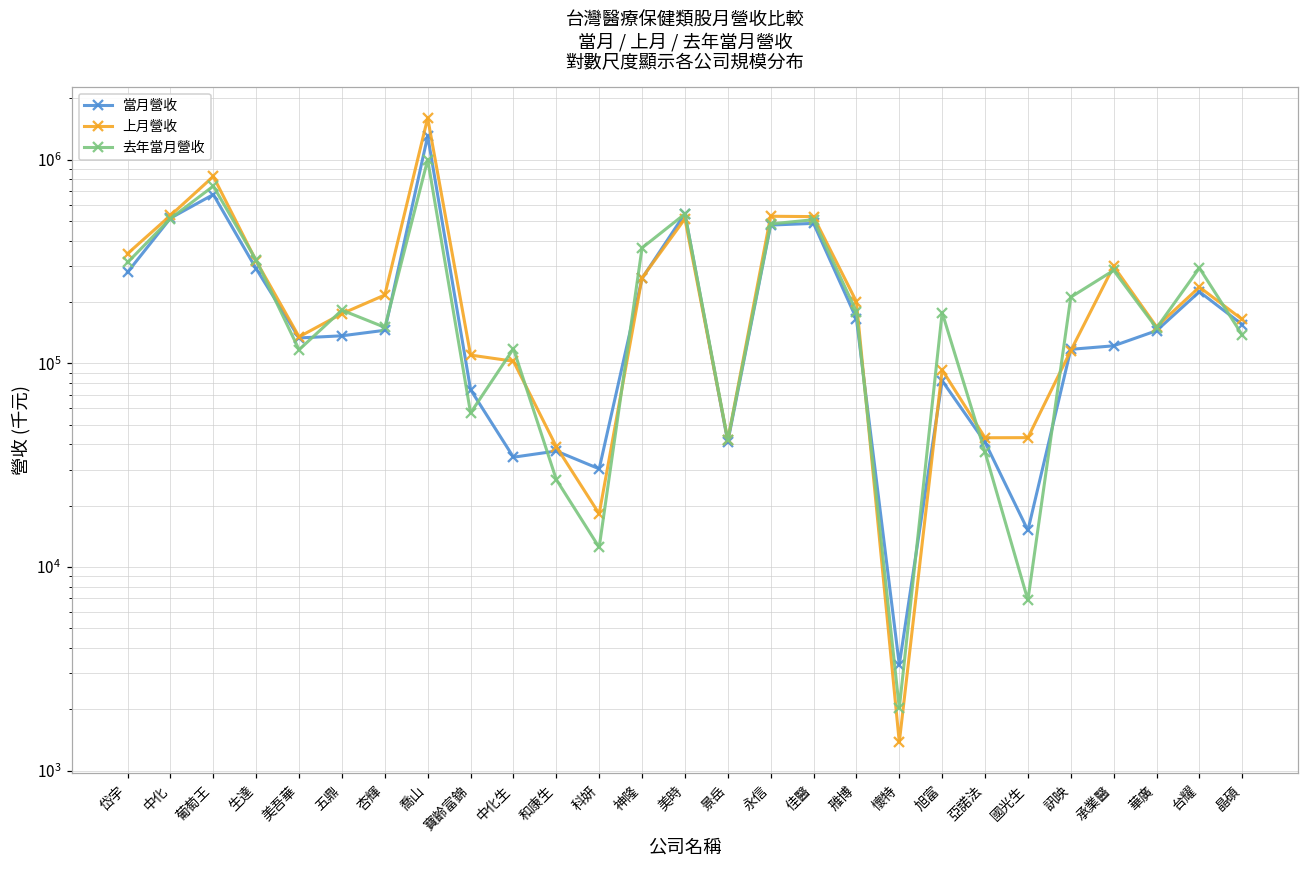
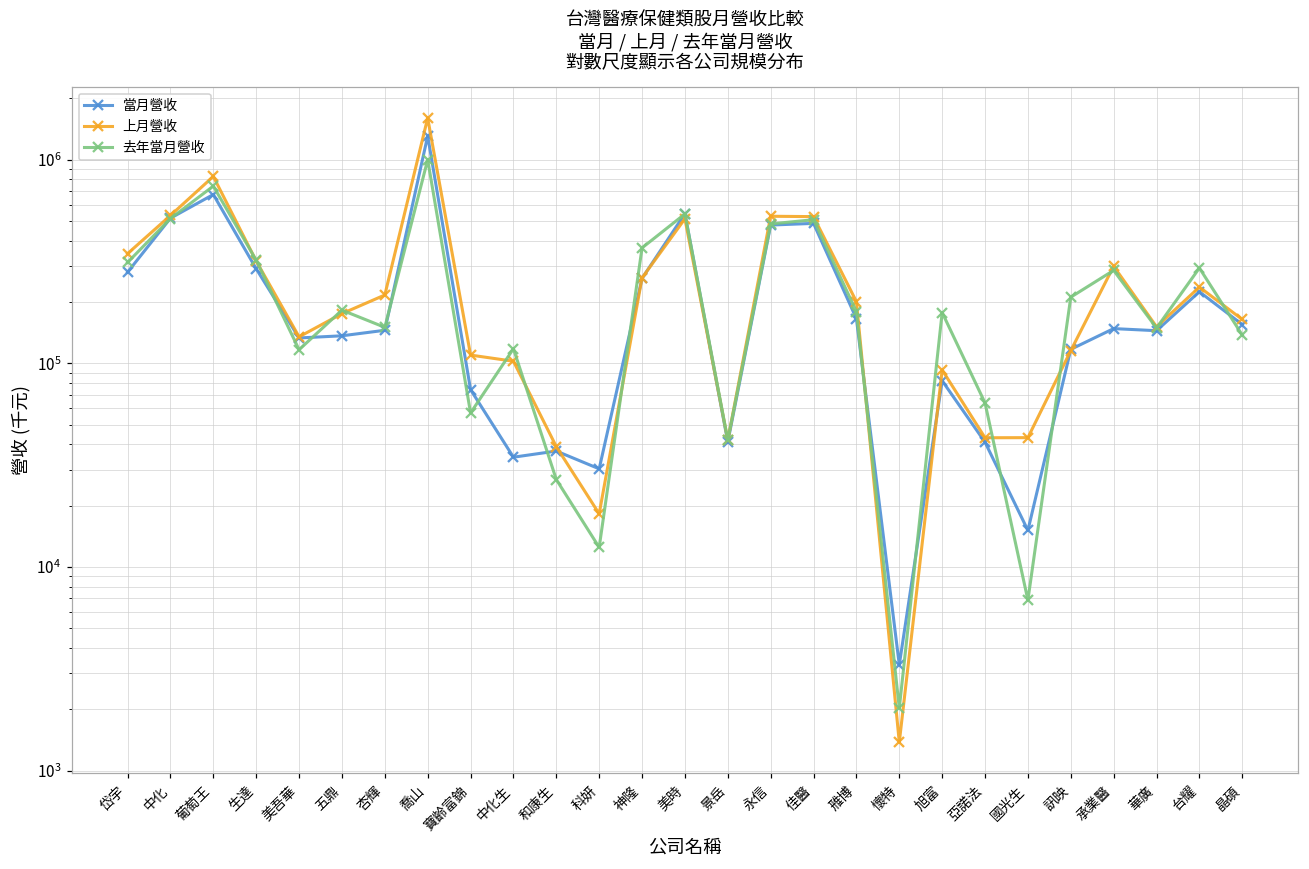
  {
    "當月營收": {
      "岱宇": 280000,
      "葡萄王": 670000,
      "生達": 290000,
      "五鼎": 140000,
      "杏輝": 150000,
      "喬山": 1300000,
      "寶齡富錦": 74000,
      "中化生": 35000,
      "和康生": 37000,
      "科妍": 30000,
      "佳醫": 490000,
      "雃博": 170000,
      "懷特": 3300,
      "旭富": 80000,
      "亞諾法": 41000,
      "國光生": 15000,
-     "承業醫": 120000,
+     "承業醫": 150000,
      "台耀": 220000,
      "晶碩": 150000
    },
    "上月營收": {
      "岱宇": 350000,
      "葡萄王": 800000,
      "五鼎": 180000,
      "杏輝": 220000,
      "喬山": 1600000,
      "寶齡富錦": 110000,
      "中化生": 100000,
      "和康生": 39000,
      "科妍": 18000,
      "美時": 510000,
      "永信": 530000,
      "佳醫": 530000,
      "雃博": 200000,
      "懷特": 1400,
      "旭富": 90000,
      "亞諾法": 43000,
      "國光生": 43000,
      "承業醫": 300000,
      "台耀": 240000,
      "晶碩": 160000
    },
    "去年當月營收": {
      "岱宇": 310000,
      "葡萄王": 740000,
      "美吾華": 120000,
      "五鼎": 180000,
      "杏輝": 150000,
      "喬山": 1000000,
      "寶齡富錦": 57000,
      "中化生": 120000,
      "和康生": 27000,
      "科妍": 12000,
      "神隆": 370000,
      "佳醫": 510000,
      "雃博": 180000,
      "懷特": 2000,
      "旭富": 180000,
-     "亞諾法": 37000,
+     "亞諾法": 64000,
      "國光生": 6900,
      "訊映": 210000,
      "承業醫": 290000,
      "台耀": 290000,
      "晶碩": 140000
    }
  }
